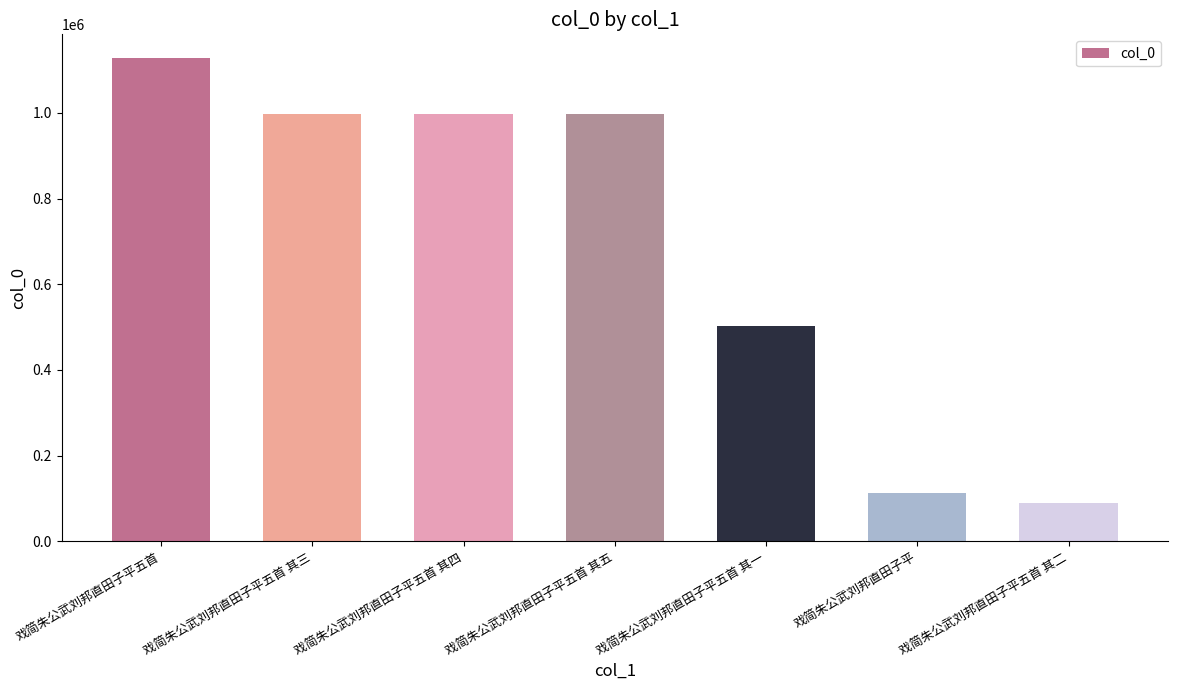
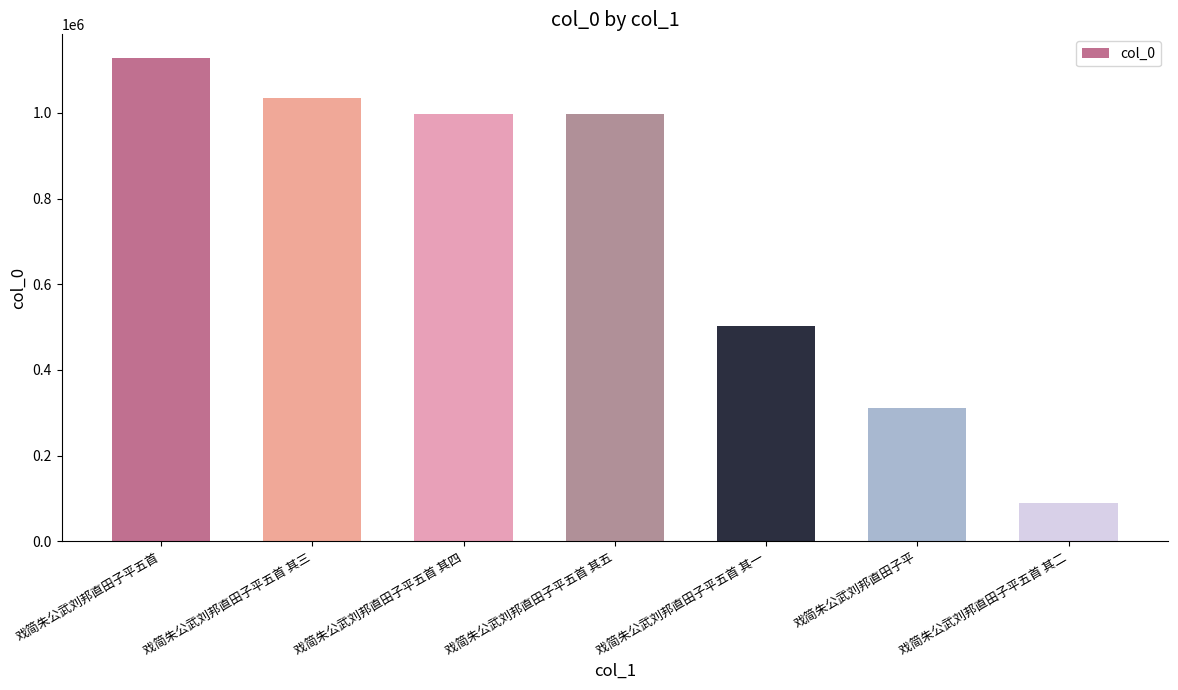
  {
    "戏简朱公武刘邦直田子平五首": 1130000,
-   "戏简朱公武刘邦直田子平五首 其三": 1000000,
+   "戏简朱公武刘邦直田子平五首 其三": 1030000,
    "戏简朱公武刘邦直田子平五首 其四": 1000000,
    "戏简朱公武刘邦直田子平五首 其五": 1000000,
    "戏简朱公武刘邦直田子平五首 其一": 500000,
-   "戏简朱公武刘邦直田子平": 110000,
+   "戏简朱公武刘邦直田子平": 310000,
    "戏简朱公武刘邦直田子平五首 其二": 90000
  }
